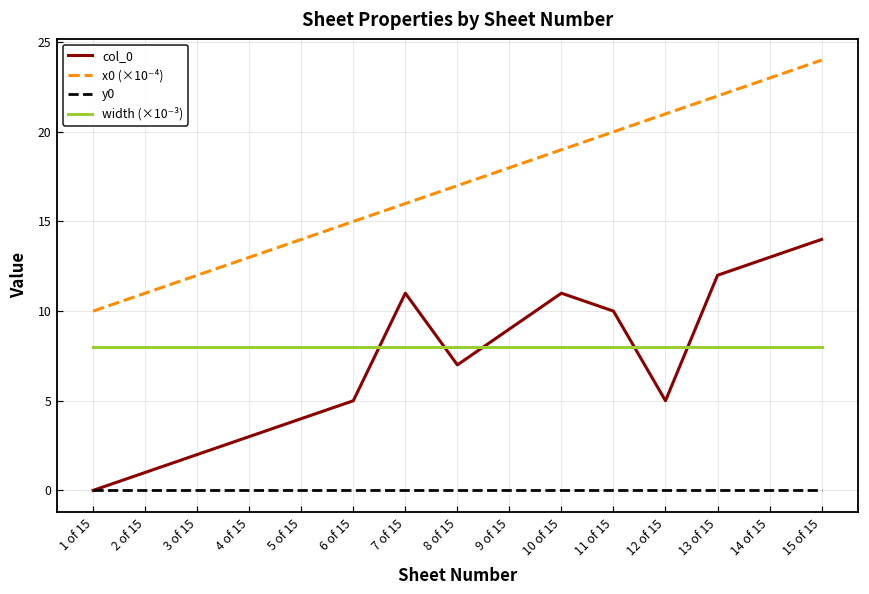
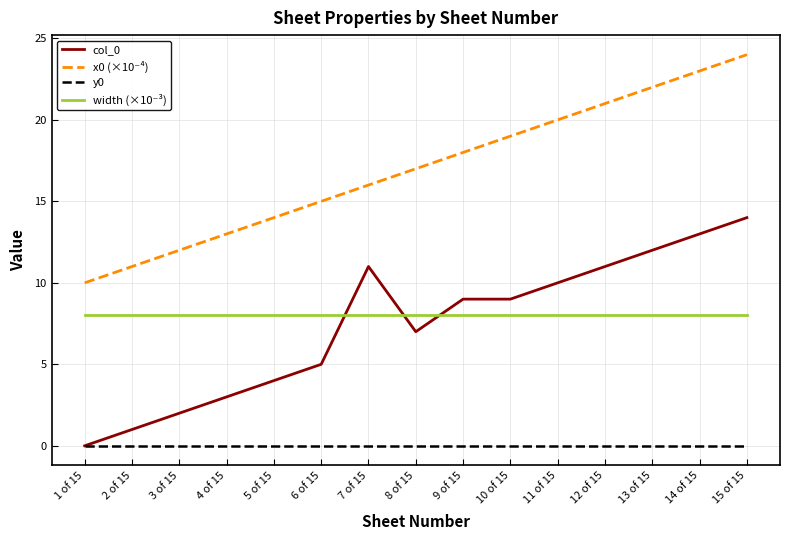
  {
    "col_0": {
      "2 of 15": 1,
      "3 of 15": 2,
      "4 of 15": 3,
      "5 of 15": 4,
      "6 of 15": 5,
      "7 of 15": 11,
      "8 of 15": 7,
      "9 of 15": 9,
-     "10 of 15": 11,
+     "10 of 15": 9,
      "11 of 15": 10,
-     "12 of 15": 5,
+     "12 of 15": 11,
      "13 of 15": 12,
      "14 of 15": 13,
      "15 of 15": 14
    },
    "x0 (×10⁻⁴)": {
      "1 of 15": 10,
      "2 of 15": 11,
      "3 of 15": 12,
      "4 of 15": 13,
      "5 of 15": 14,
      "6 of 15": 15,
      "7 of 15": 16,
      "8 of 15": 17,
      "9 of 15": 18,
      "10 of 15": 19,
      "11 of 15": 20,
      "12 of 15": 21,
      "13 of 15": 22,
      "14 of 15": 23,
      "15 of 15": 24
    },
    "y0": {
      "2 of 15": 0,
      "3 of 15": 0,
      "4 of 15": 0,
      "5 of 15": 0,
      "6 of 15": 0,
      "7 of 15": 0,
      "8 of 15": 0,
      "9 of 15": 0,
      "10 of 15": 0,
      "11 of 15": 0,
      "12 of 15": 0,
      "13 of 15": 0,
      "14 of 15": 0,
      "15 of 15": 0
    },
    "width (×10⁻³)": {
      "1 of 15": 8,
      "2 of 15": 8,
      "3 of 15": 8,
      "4 of 15": 8,
      "5 of 15": 8,
      "6 of 15": 8,
      "7 of 15": 8,
      "8 of 15": 8,
      "9 of 15": 8,
      "10 of 15": 8,
      "11 of 15": 8,
      "12 of 15": 8,
      "13 of 15": 8,
      "14 of 15": 8,
      "15 of 15": 8
    }
  }
